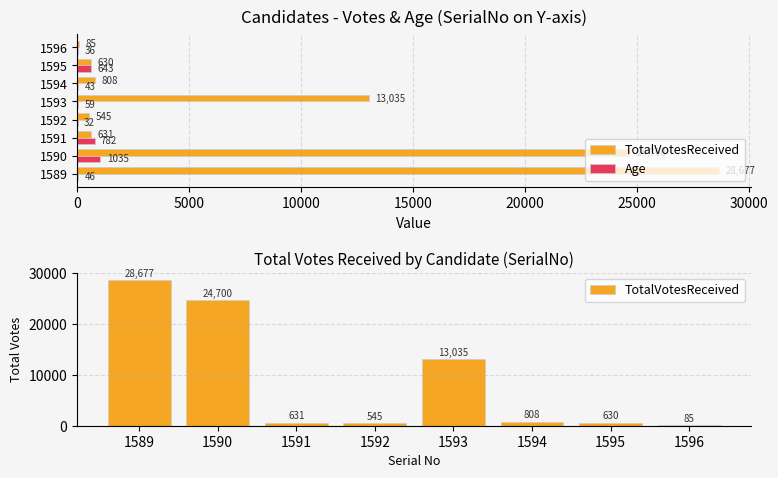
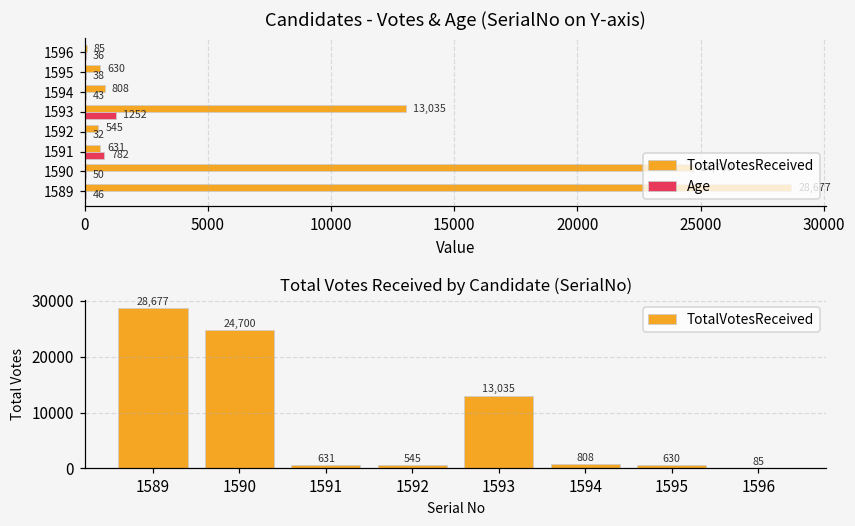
  {
    "Candidates - Votes & Age (SerialNo on Y-axis)": {
      "TotalVotesReceived": {
        "1594": "808",
        "1593": "13,035",
        "1592": "545"
      },
      "Age": {
-       "1595": "643",
+       "1595": "38",
        "1594": "43",
-       "1593": "59",
+       "1593": "1252",
        "1592": "32",
-       "1590": "1035",
+       "1590": "50",
        "1589": "46"
      }
    },
    "Total Votes Received by Candidate (SerialNo)": {
      "1589": "28,677",
      "1590": "24,700",
      "1591": "631",
      "1592": "545",
      "1593": "13,035",
      "1594": "808",
      "1595": "630",
      "1596": "85"
    }
  }
